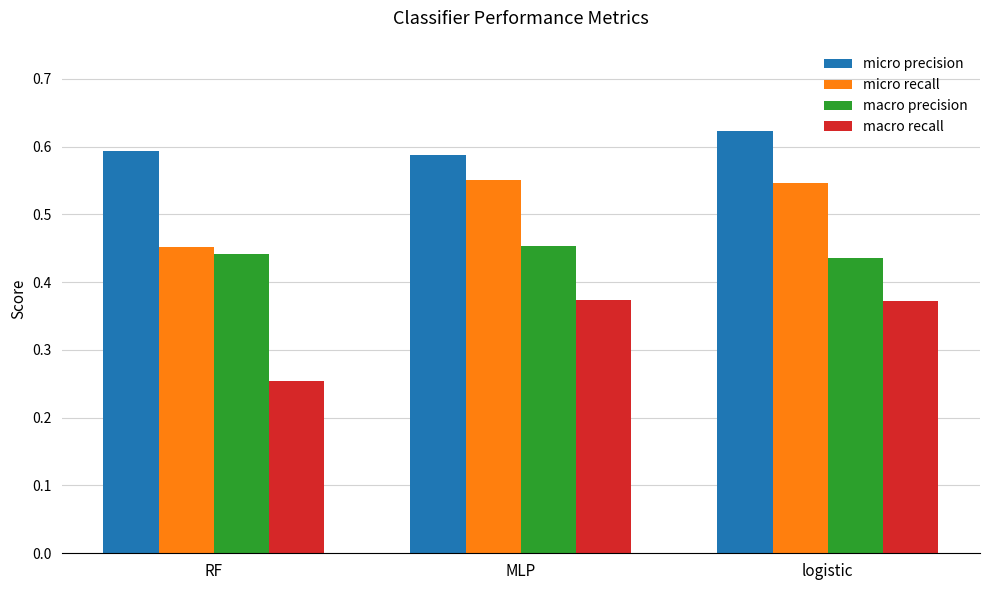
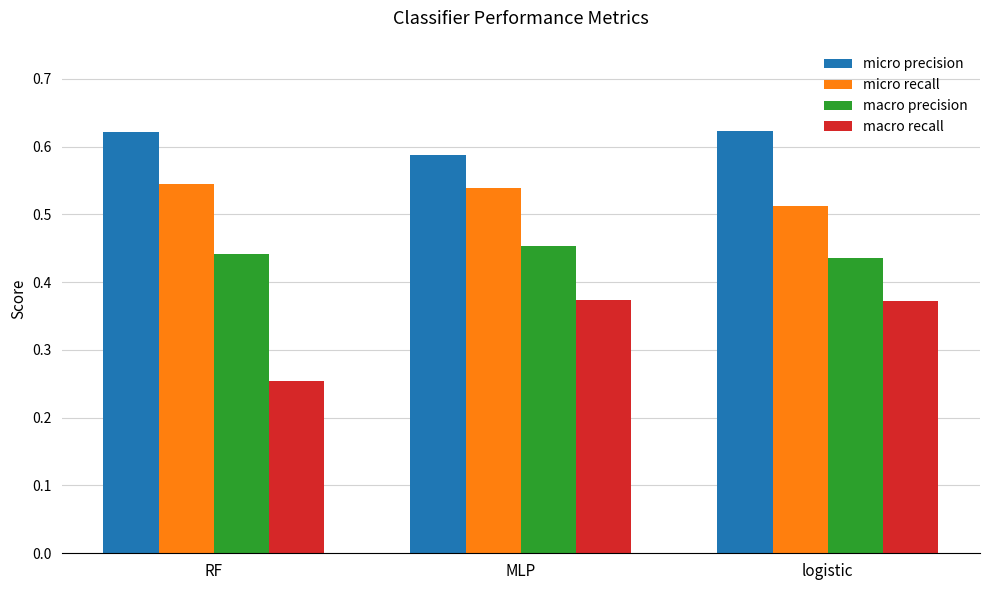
  {
    "micro precision": {
-     "RF": 0.59,
+     "RF": 0.62,
      "MLP": 0.59,
      "logistic": 0.62
    },
    "micro recall": {
-     "RF": 0.45,
-     "MLP": 0.55,
-     "logistic": 0.55
+     "RF": 0.55,
+     "MLP": 0.54,
+     "logistic": 0.51
    },
    "macro precision": {
      "RF": 0.44,
      "MLP": 0.45,
      "logistic": 0.44
    },
    "macro recall": {
      "RF": 0.25,
      "MLP": 0.37,
      "logistic": 0.37
    }
  }
